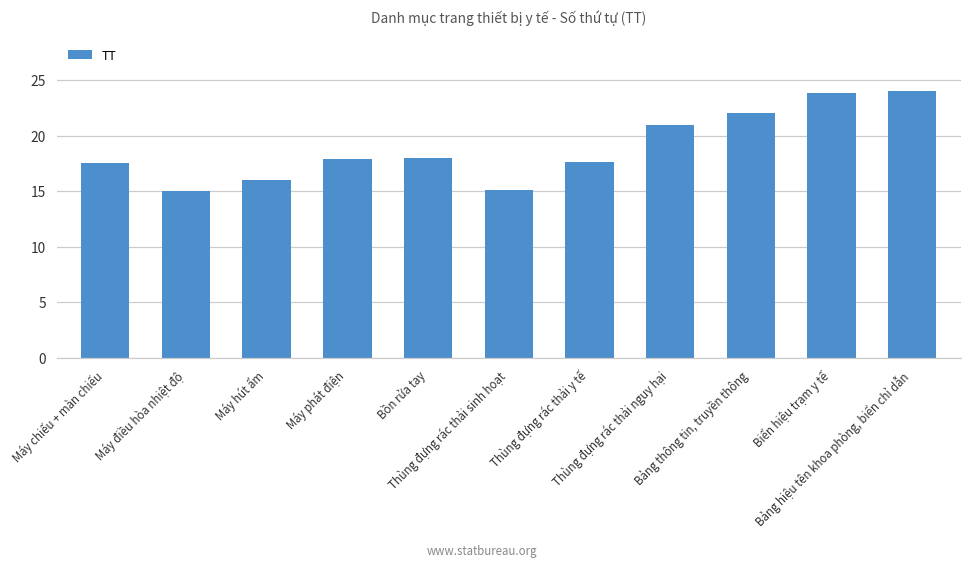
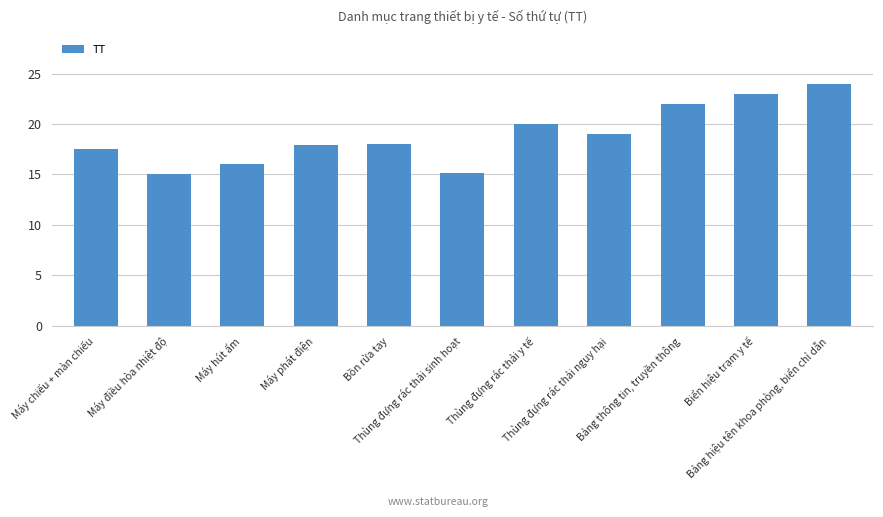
  {
    "Máy chiếu + màn chiếu": 17.5,
    "Máy điều hòa nhiệt độ": 15.0,
    "Máy hút ẩm": 16.0,
    "Máy phát điện": 17.9,
    "Bồn rửa tay": 18.0,
    "Thùng đựng rác thải sinh hoạt": 15.1,
-   "Thùng đựng rác thải y tế": 17.6,
-   "Thùng đựng rác thải nguy hại": 21,
+   "Thùng đựng rác thải y tế": 20.0,
+   "Thùng đựng rác thải nguy hại": 19,
    "Bảng thông tin, truyền thông": 22.0,
-   "Biển hiệu trạm y tế": 23.8,
+   "Biển hiệu trạm y tế": 23.0,
    "Bảng hiệu tên khoa phòng, biển chỉ dẫn": 24.0
  }
